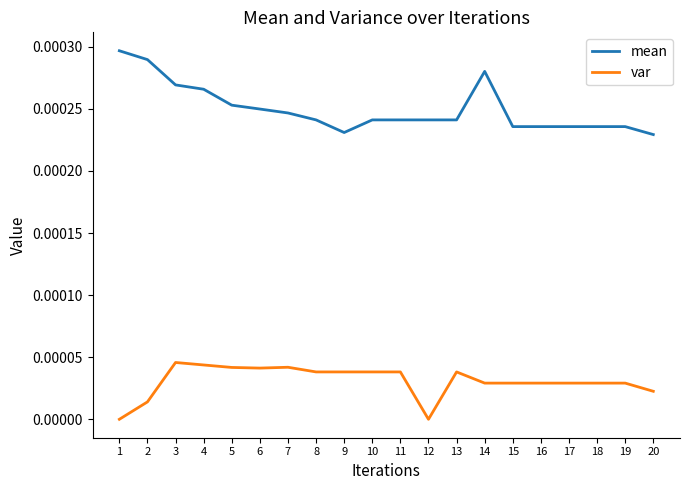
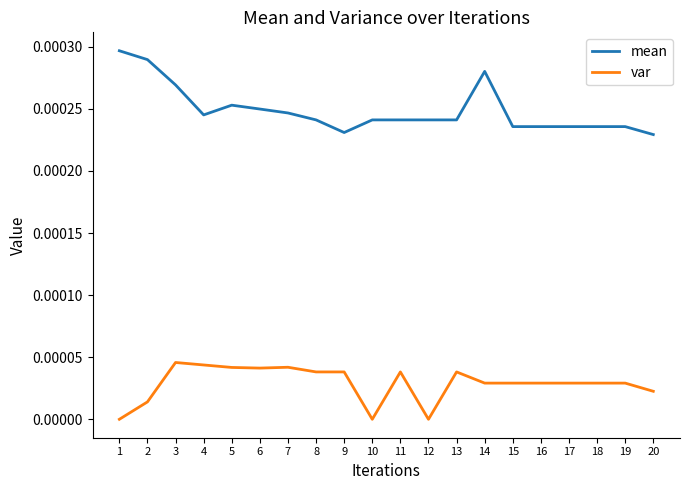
  {
    "mean": {
      "1": 0.000297,
      "2": 0.000290,
      "3": 0.000269,
-     "4": 0.000266,
+     "4": 0.000245,
      "5": 0.000253,
      "6": 0.000250,
      "7": 0.000247,
      "8": 0.000241,
      "9": 0.000231,
      "10": 0.000241,
      "11": 0.000241,
      "12": 0.000241,
      "13": 0.000241,
      "14": 0.000280,
      "15": 0.000236,
      "16": 0.000236,
      "17": 0.000236,
      "18": 0.000236,
      "19": 0.000236,
      "20": 0.000229
    },
    "var": {
      "1": 0.00000,
      "2": 0.000014,
      "3": 0.000046,
      "4": 0.000044,
      "5": 0.00004,
      "6": 0.00004,
      "7": 0.00004,
      "8": 0.00004,
      "9": 0.00004,
-     "10": 0.00004,
+     "10": 0.00000,
      "11": 0.00004,
      "12": 0.00000,
      "13": 0.00004,
      "14": 0.00003,
      "15": 0.00003,
      "16": 0.00003,
      "17": 0.00003,
      "18": 0.00003,
      "19": 0.00003,
      "20": 0.000023
    }
  }
